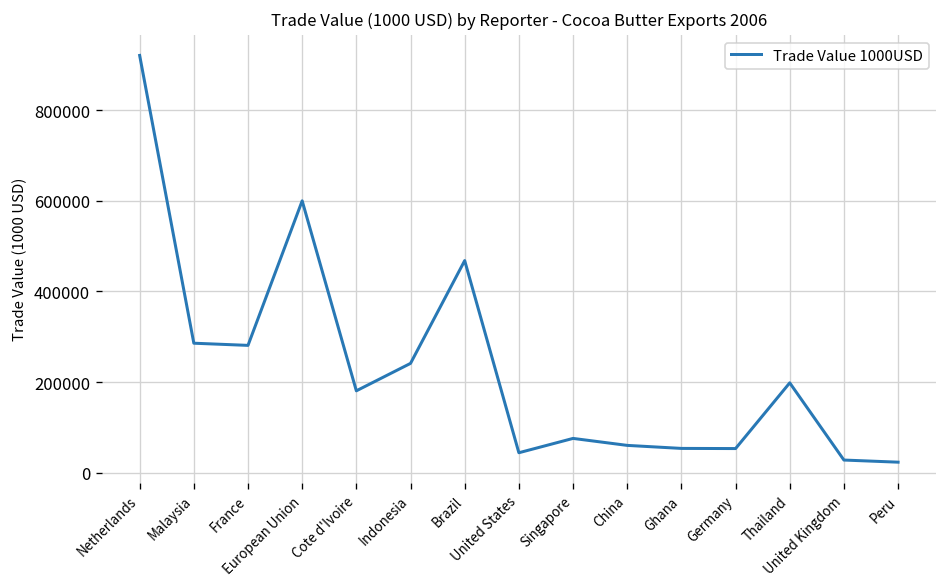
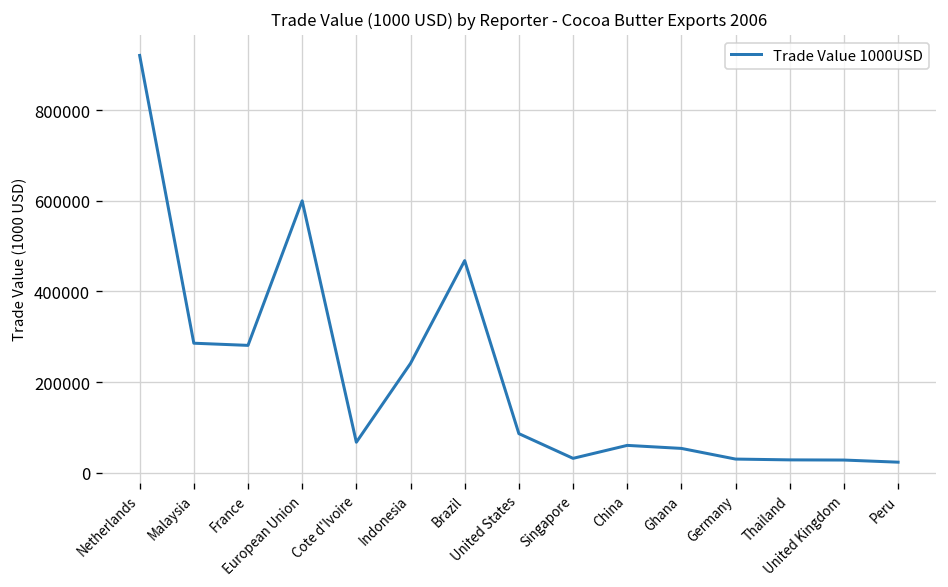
  {
    "Netherlands": 920000,
    "Malaysia": 290000,
    "France": 280000,
    "European Union": 600000,
-   "Cote d'Ivoire": 180000,
+   "Cote d'Ivoire": 70000,
    "Indonesia": 240000,
    "Brazil": 470000,
-   "United States": 40000,
-   "Singapore": 80000,
+   "United States": 90000,
+   "Singapore": 30000,
    "China": 60000,
    "Ghana": 50000,
-   "Germany": 50000,
-   "Thailand": 200000,
+   "Germany": 30000,
+   "Thailand": 30000,
    "United Kingdom": 30000,
    "Peru": 20000
  }
